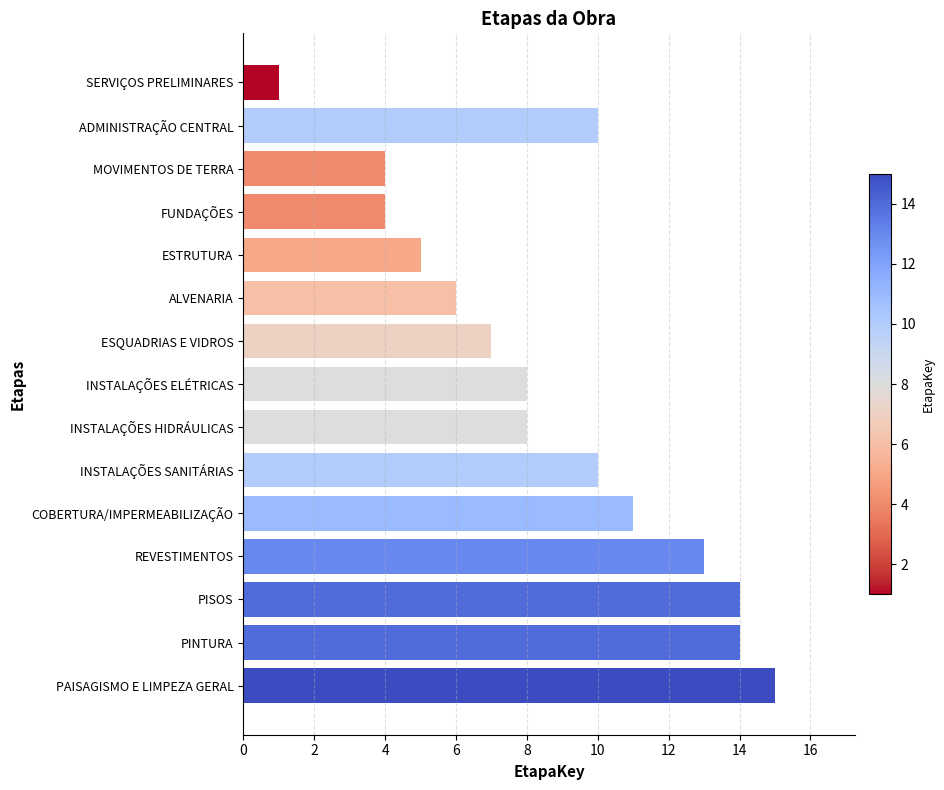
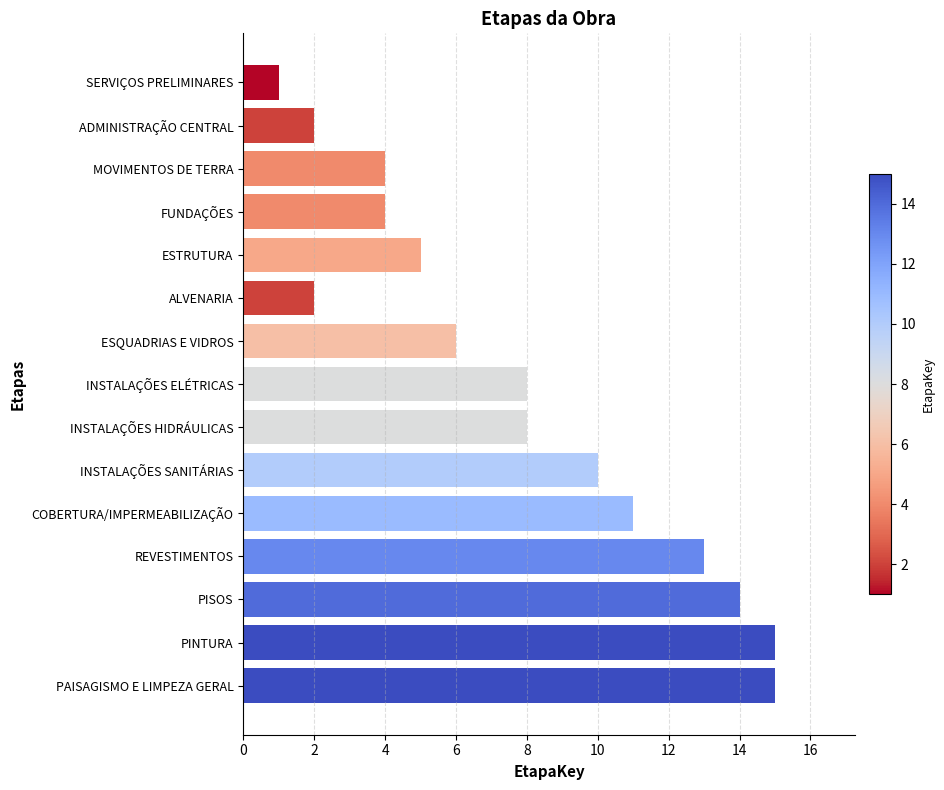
  {
    "SERVIÇOS PRELIMINARES": 1,
-   "ADMINISTRAÇÃO CENTRAL": 10,
+   "ADMINISTRAÇÃO CENTRAL": 2,
    "MOVIMENTOS DE TERRA": 4,
    "FUNDAÇÕES": 4,
    "ESTRUTURA": 5,
-   "ALVENARIA": 6,
-   "ESQUADRIAS E VIDROS": 7,
+   "ALVENARIA": 2,
+   "ESQUADRIAS E VIDROS": 6,
    "INSTALAÇÕES ELÉTRICAS": 8,
    "INSTALAÇÕES HIDRÁULICAS": 8,
    "INSTALAÇÕES SANITÁRIAS": 10,
    "COBERTURA/IMPERMEABILIZAÇÃO": 11,
    "REVESTIMENTOS": 13,
    "PISOS": 14,
-   "PINTURA": 14,
+   "PINTURA": 15,
    "PAISAGISMO E LIMPEZA GERAL": 15
  }
